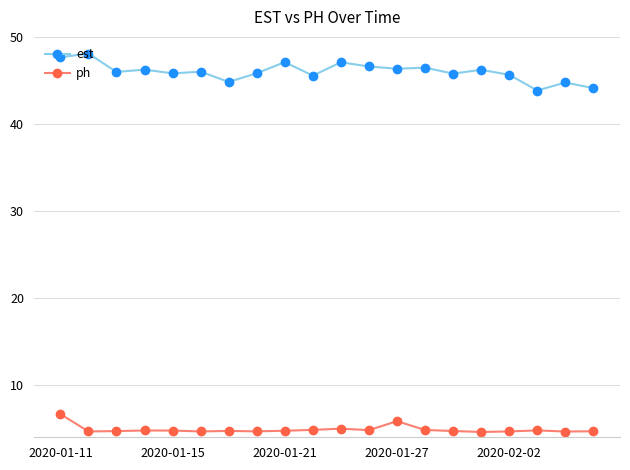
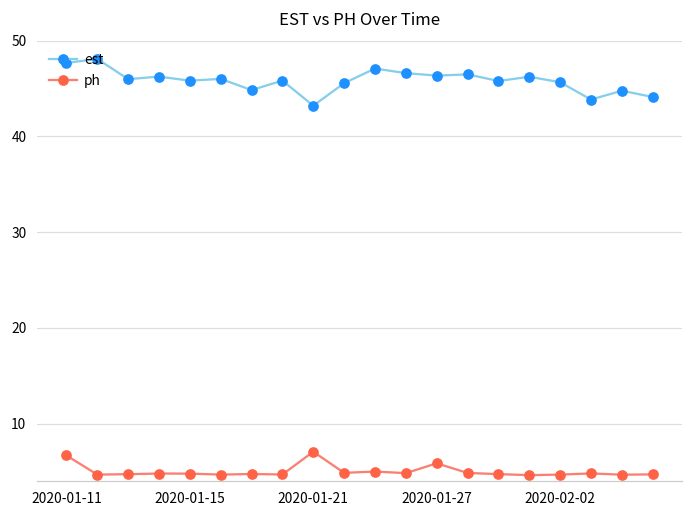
  {
    "est": {
      "2020-01-11": 48,
      "2020-01-15": 46,
-     "2020-01-21": 47,
+     "2020-01-21": 43,
      "2020-01-27": 46,
      "2020-02-02": 46
    },
    "ph": {
      "2020-01-11": 7,
      "2020-01-15": 5,
-     "2020-01-21": 5,
+     "2020-01-21": 7,
      "2020-01-27": 6,
      "2020-02-02": 5
    }
  }
